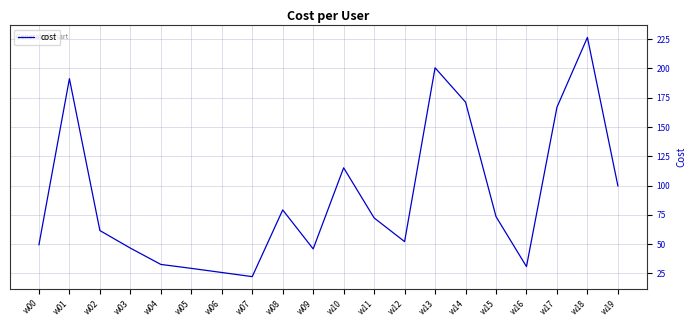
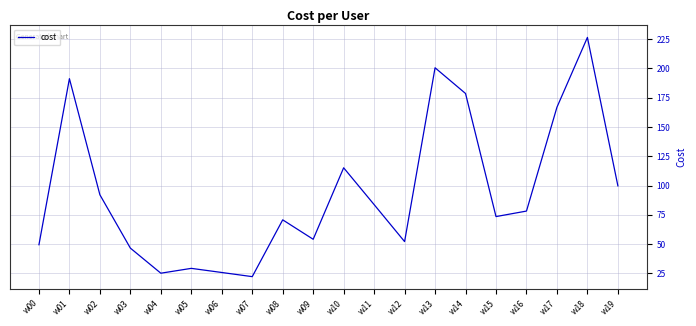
  {
    "w00": 49,
    "w01": 191,
-   "w02": 62,
+   "w02": 92,
    "w03": 47,
-   "w04": 33,
+   "w04": 25,
    "w05": 29,
    "w06": 26,
    "w07": 22,
-   "w08": 79,
-   "w09": 46,
+   "w08": 71,
+   "w09": 54,
    "w10": 115,
-   "w11": 72,
+   "w11": 84,
    "w12": 52,
    "w13": 201,
-   "w14": 171,
+   "w14": 179,
    "w15": 73,
-   "w16": 31,
+   "w16": 78,
    "w17": 167,
    "w18": 227,
    "w19": 100
  }
